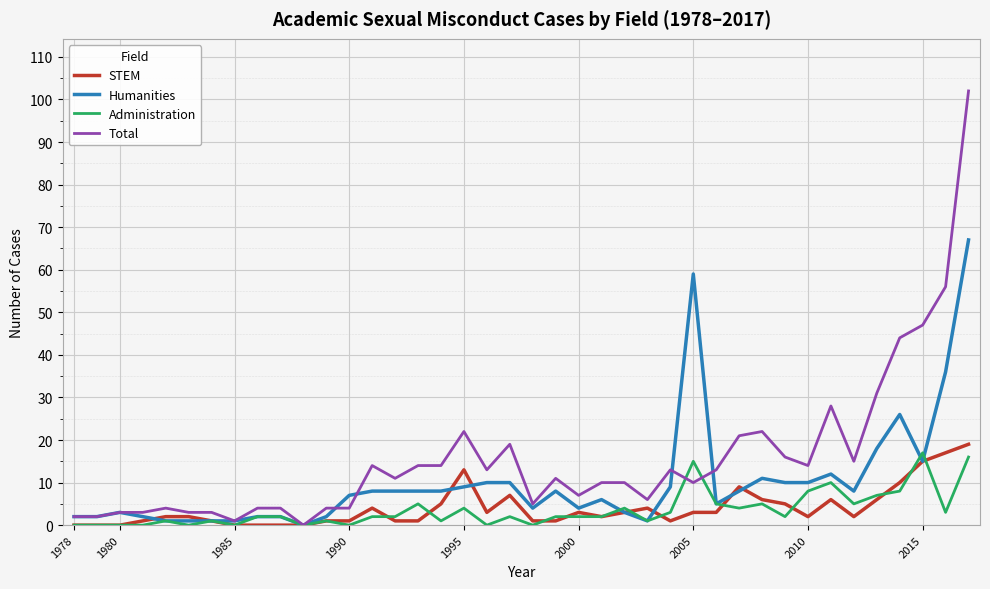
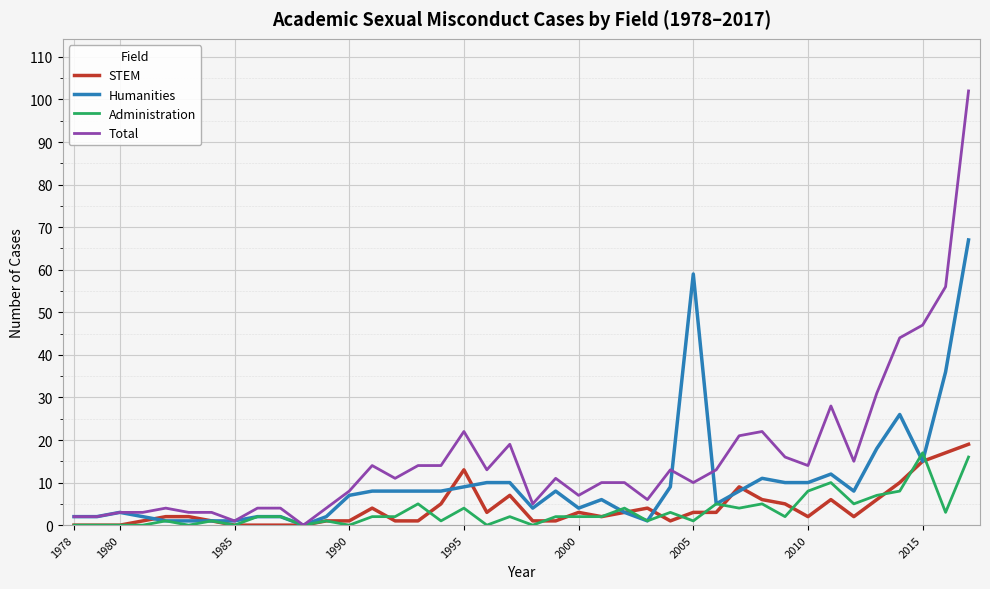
  {
    "STEM": {
      "1990": 1,
      "1995": 13,
      "2000": 3,
      "2005": 3,
      "2010": 2
    },
    "Humanities": {
      "1990": 7,
      "1995": 9,
      "2000": 4,
      "2005": 59,
      "2010": 10
    },
    "Administration": {
      "1990": 0,
      "1995": 4,
      "2000": 2,
-     "2005": 15,
+     "2005": 1,
      "2010": 8,
      "2015": 17
    },
    "Total": {
-     "1990": 4,
+     "1990": 8,
      "1995": 22,
      "2000": 7,
      "2005": 10,
      "2010": 14,
      "2015": 47
    }
  }
